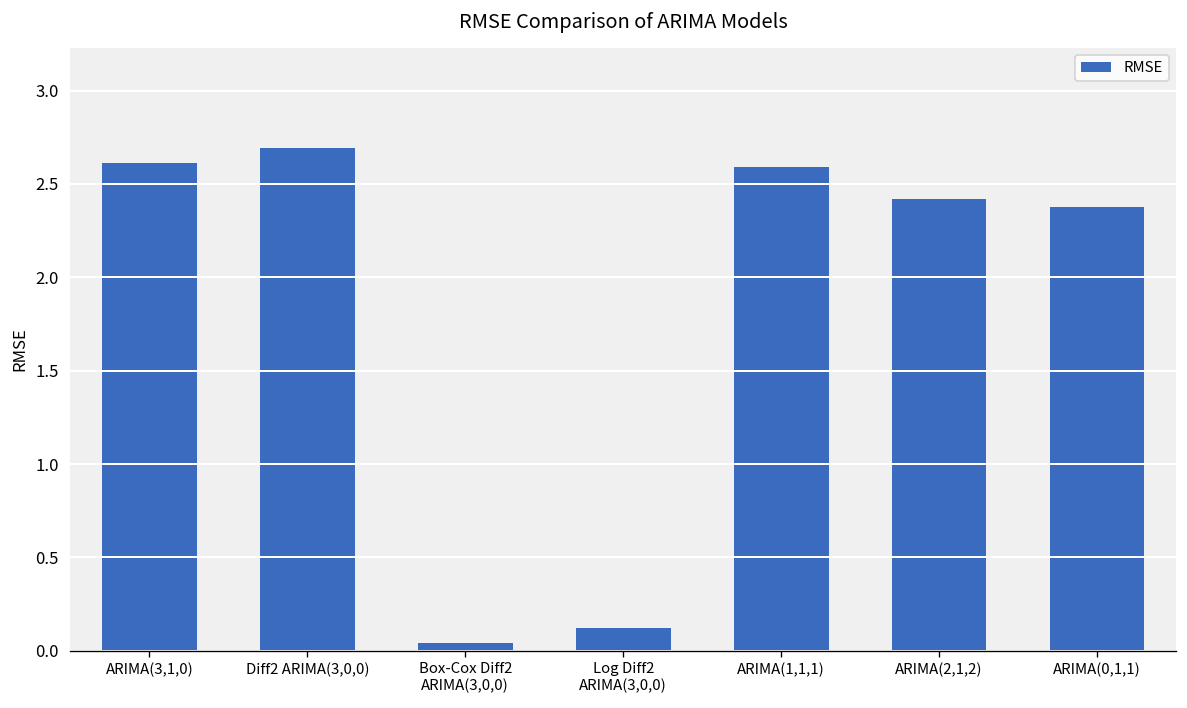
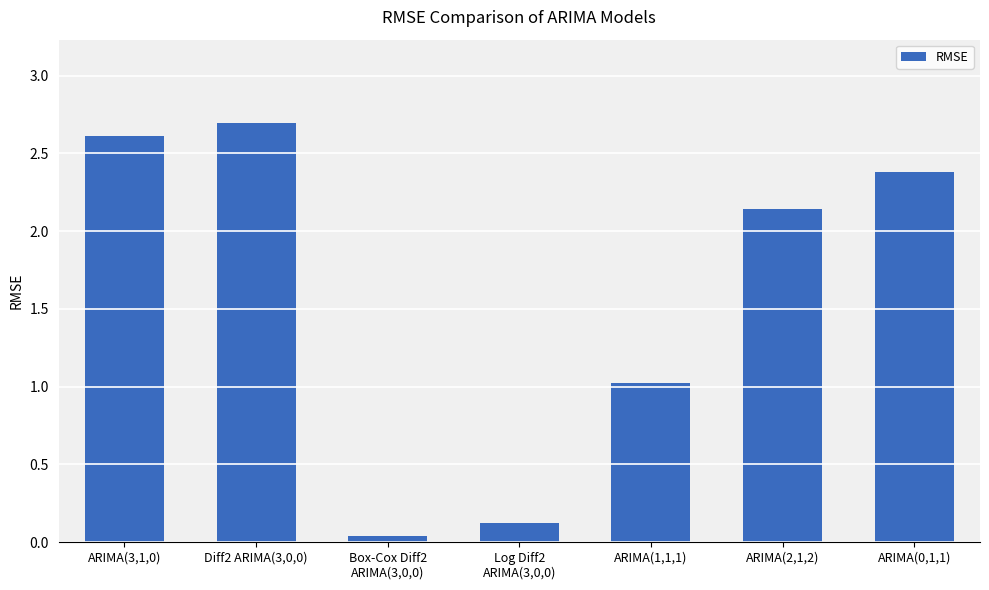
  {
    "ARIMA(3,1,0)": 2.61,
    "Diff2 ARIMA(3,0,0)": 2.69,
    "Box-Cox Diff2 ARIMA(3,0,0)": 0.04,
    "Log Diff2 ARIMA(3,0,0)": 0.12,
-   "ARIMA(1,1,1)": 2.59,
-   "ARIMA(2,1,2)": 2.42,
+   "ARIMA(1,1,1)": 1.02,
+   "ARIMA(2,1,2)": 2.14,
    "ARIMA(0,1,1)": 2.38
  }
